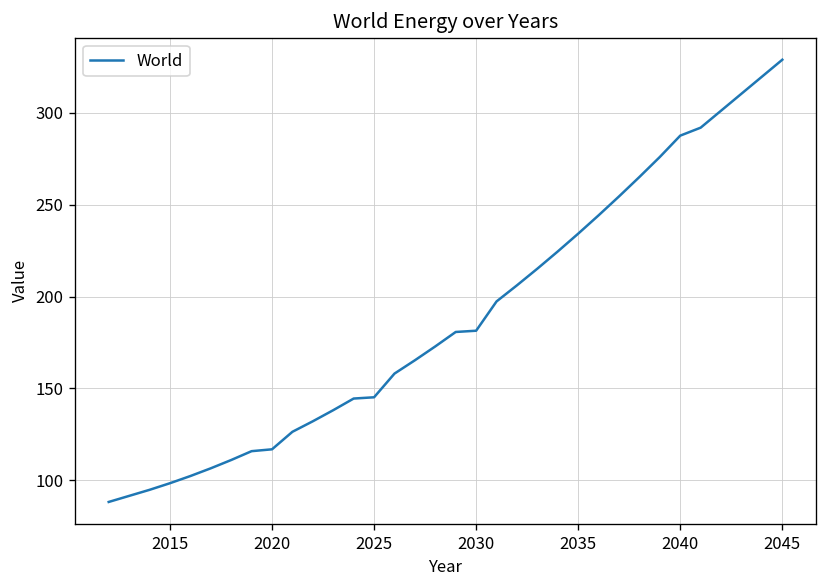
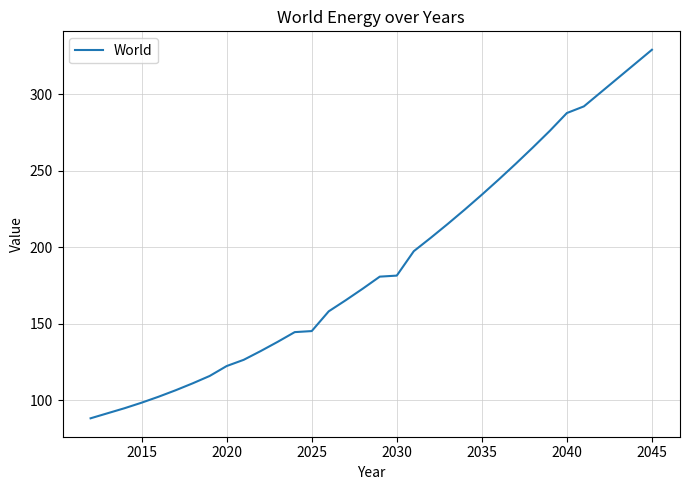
  {
    "2015": 98,
-   "2020": 117,
+   "2020": 122,
    "2025": 145,
    "2030": 181,
    "2035": 234,
    "2040": 288,
    "2045": 329
  }
